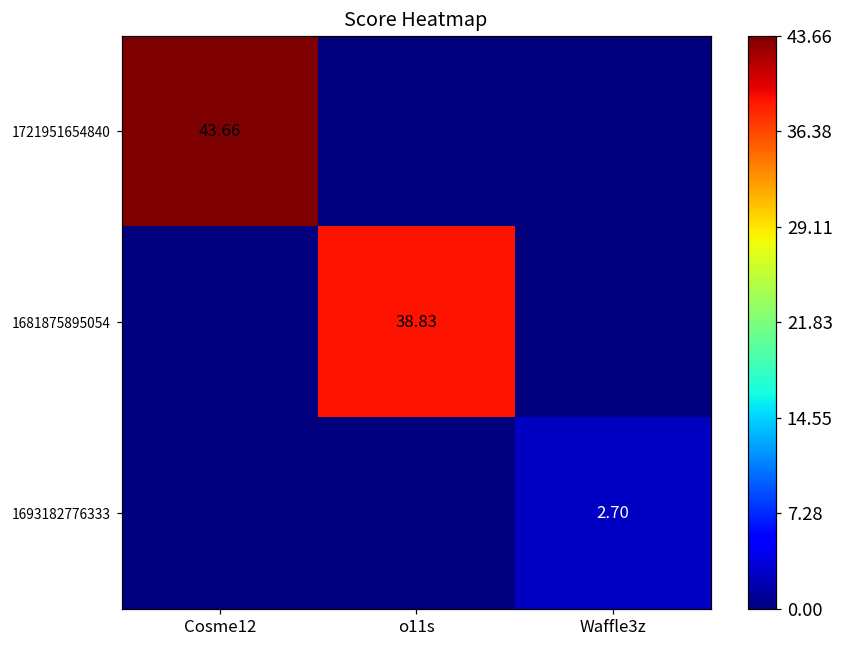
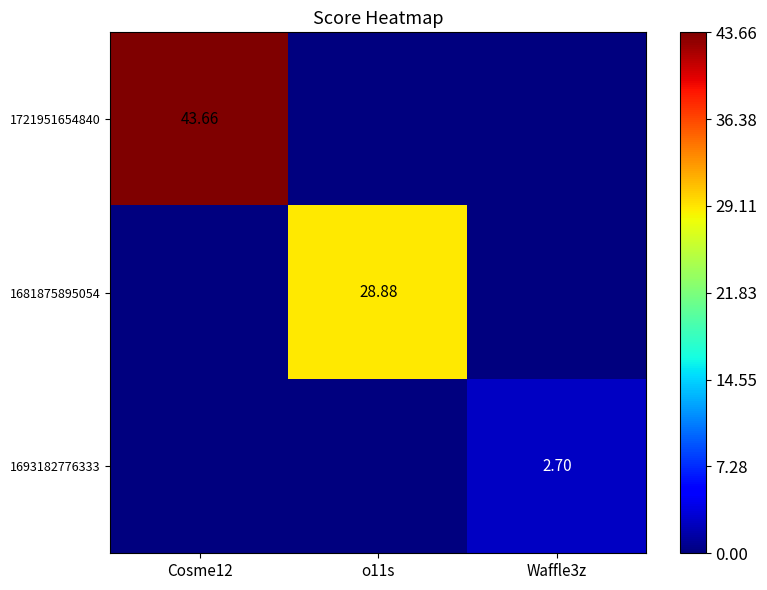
  {
    "1721951654840": {
      "Cosme12": 43.66
    },
    "1681875895054": {
-     "o11s": 38.83
+     "o11s": 28.88
    },
    "1693182776333": {
      "Waffle3z": 2.70
    }
  }
